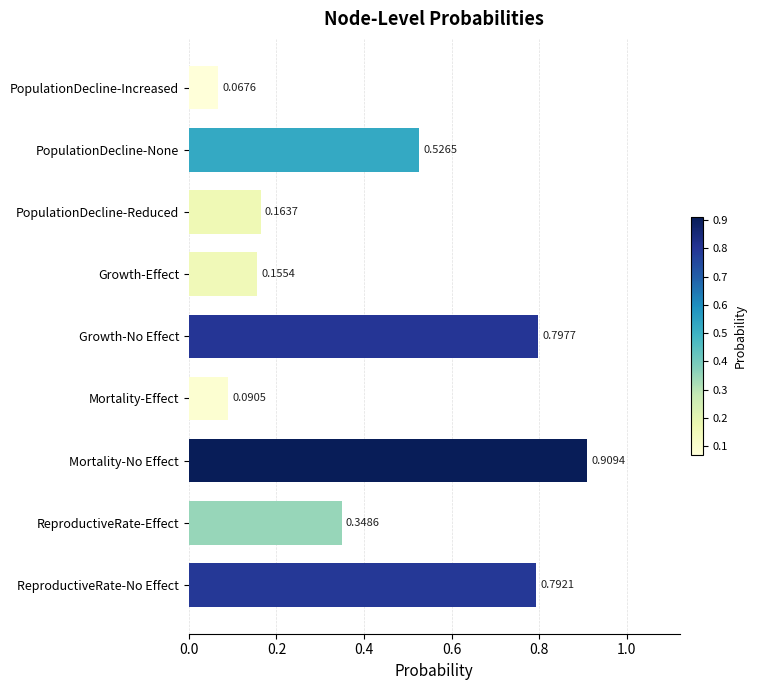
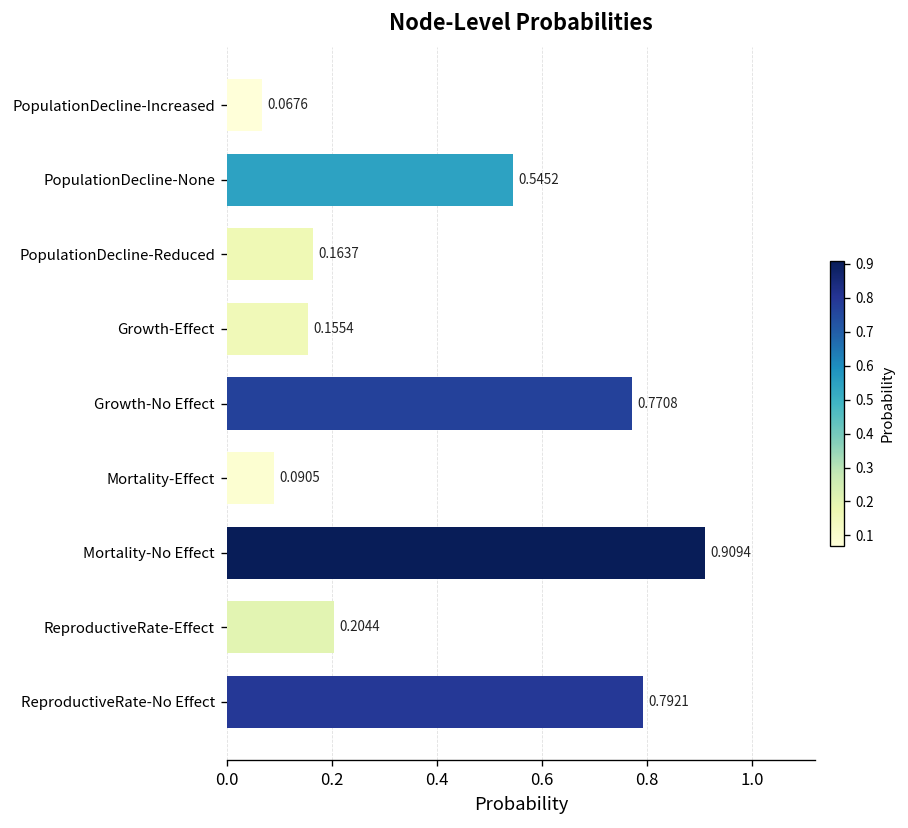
  {
    "PopulationDecline-Increased": 0.0676,
-   "PopulationDecline-None": 0.5265,
+   "PopulationDecline-None": 0.5452,
    "PopulationDecline-Reduced": 0.1637,
    "Growth-Effect": 0.1554,
-   "Growth-No Effect": 0.7977,
+   "Growth-No Effect": 0.7708,
    "Mortality-Effect": 0.0905,
    "Mortality-No Effect": 0.9094,
-   "ReproductiveRate-Effect": 0.3486,
+   "ReproductiveRate-Effect": 0.2044,
    "ReproductiveRate-No Effect": 0.7921
  }
